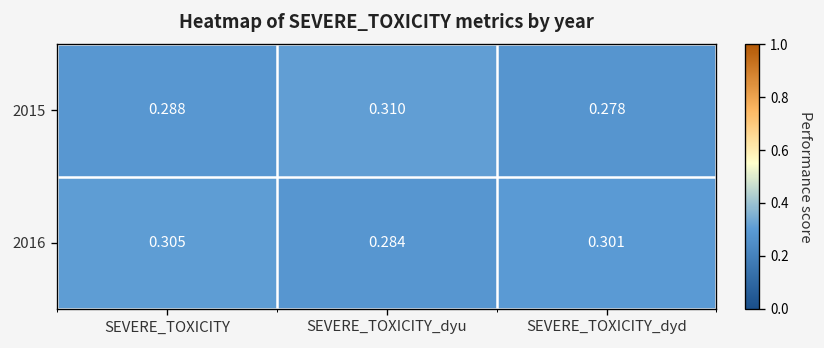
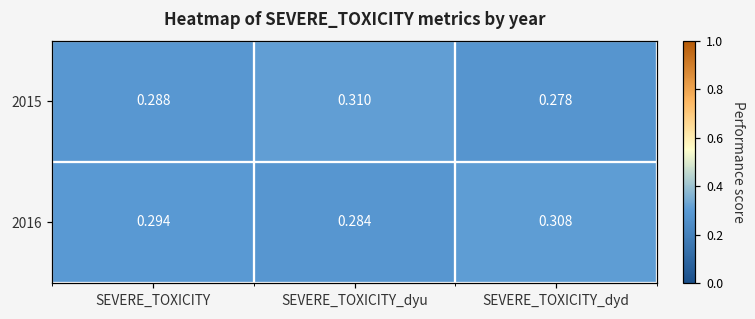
  {
    "2015": {
      "SEVERE_TOXICITY": 0.288,
      "SEVERE_TOXICITY_dyu": 0.310,
      "SEVERE_TOXICITY_dyd": 0.278
    },
    "2016": {
-     "SEVERE_TOXICITY": 0.305,
+     "SEVERE_TOXICITY": 0.294,
      "SEVERE_TOXICITY_dyu": 0.284,
-     "SEVERE_TOXICITY_dyd": 0.301
+     "SEVERE_TOXICITY_dyd": 0.308
    }
  }
